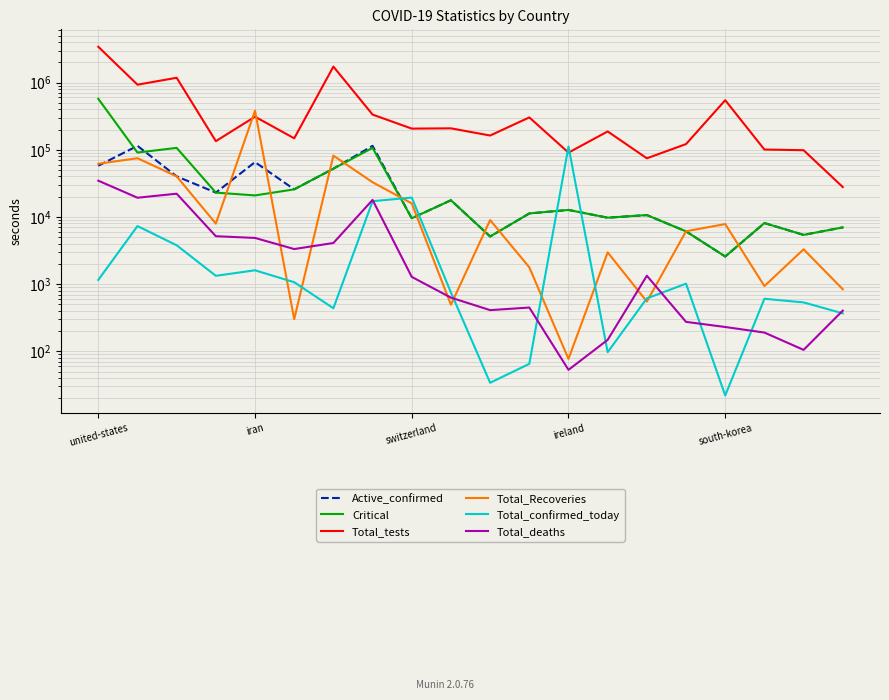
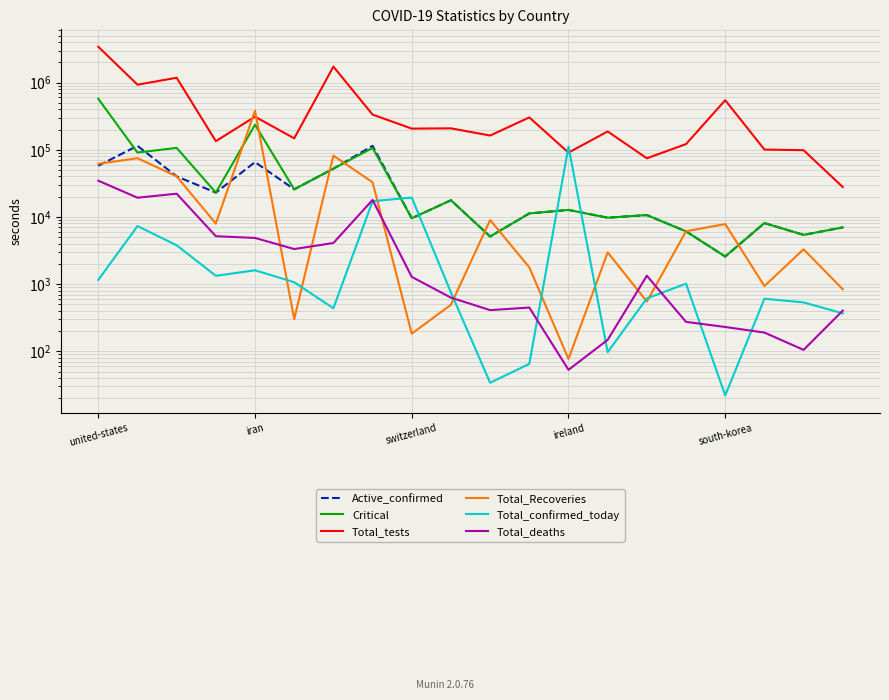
  {
    "Active_confirmed": {
      "iran": 70000
    },
    "Critical": {
      "united-states": 600000,
-     "iran": 21000
+     "iran": 240000
    },
    "Total_tests": {
      "united-states": 3000000,
      "iran": 300000,
      "switzerland": 210000,
      "ireland": 90000,
      "south-korea": 500000
    },
    "Total_Recoveries": {
      "iran": 400000,
-     "switzerland": 16000,
+     "switzerland": 180,
      "ireland": 80,
      "south-korea": 8000
    },
    "Total_confirmed_today": {
      "united-states": 1200,
      "iran": 1600,
      "switzerland": 19000,
      "ireland": 110000,
      "south-korea": 22
    },
    "Total_deaths": {
      "united-states": 30000,
      "iran": 5000,
      "switzerland": 1300,
      "ireland": 50,
      "south-korea": 230
    }
  }
